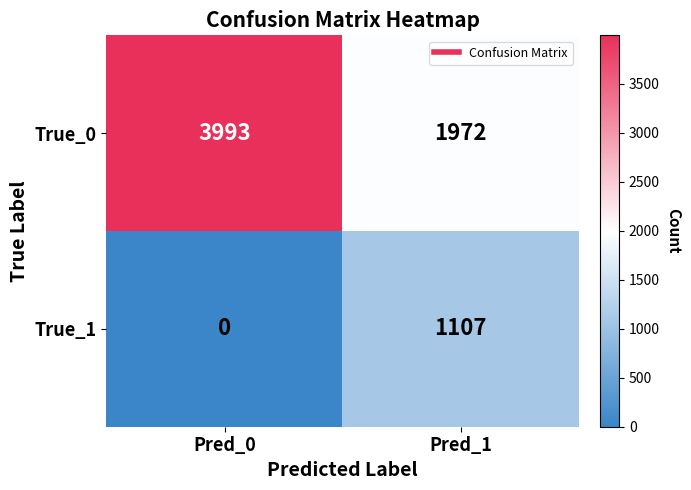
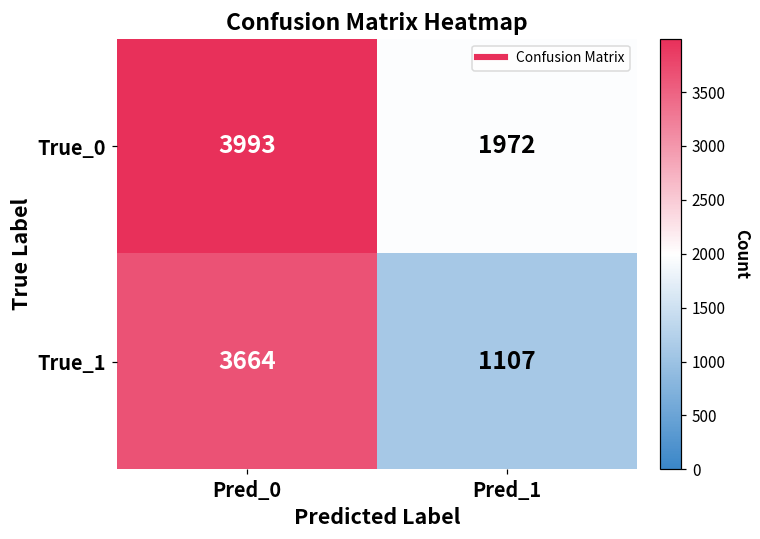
  {
    "True_0": {
      "Pred_0": 3993,
      "Pred_1": 1972
    },
    "True_1": {
-     "Pred_0": 0,
+     "Pred_0": 3664,
      "Pred_1": 1107
    }
  }
